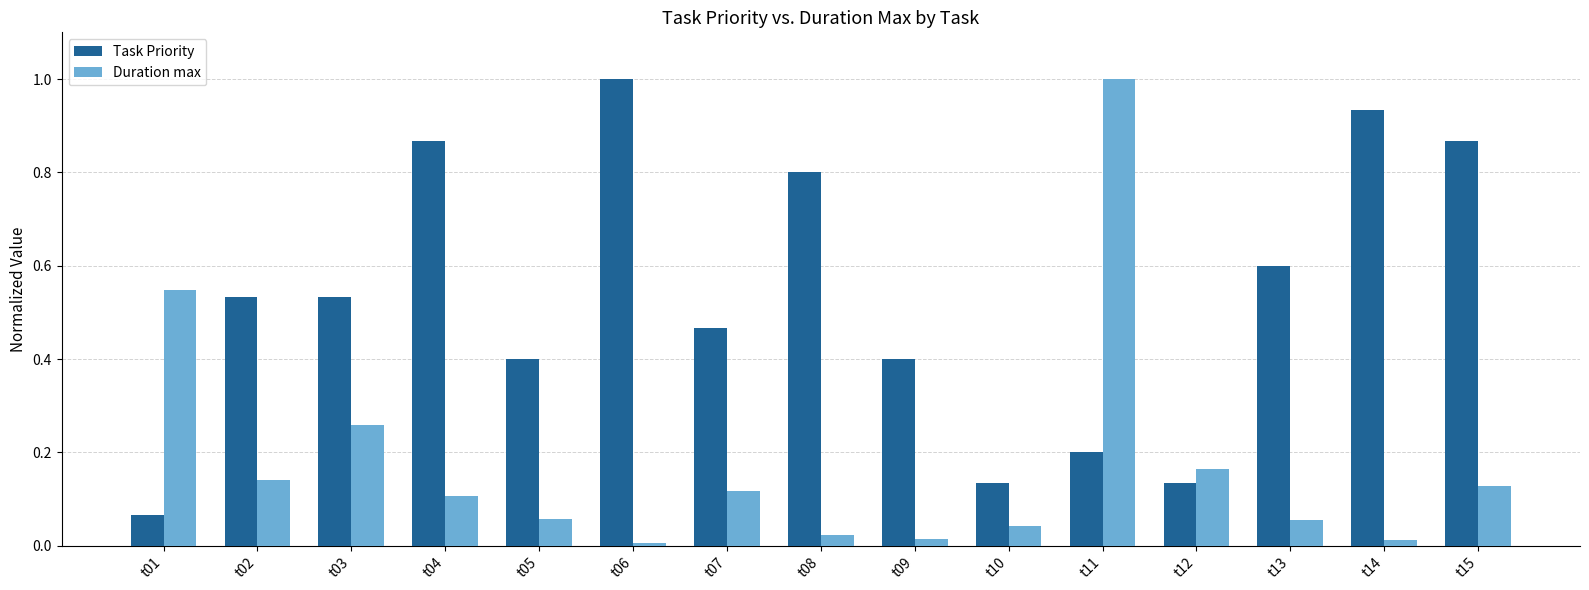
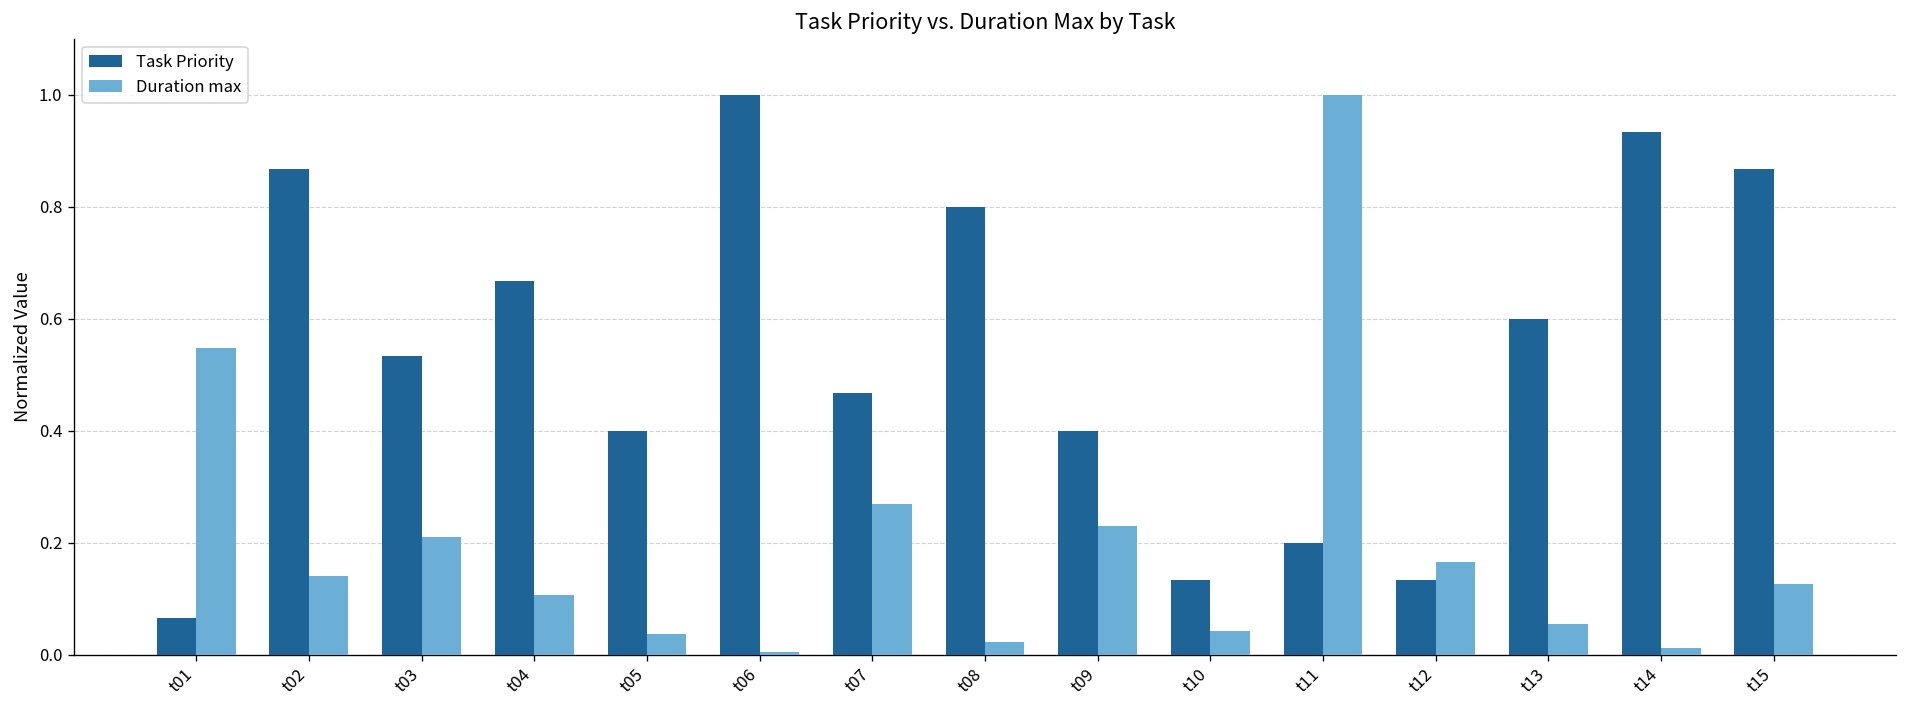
  {
    "Task Priority": {
      "t01": 0.07,
-     "t02": 0.53,
+     "t02": 0.87,
      "t03": 0.53,
-     "t04": 0.87,
+     "t04": 0.67,
      "t05": 0.40,
      "t06": 1.00,
      "t07": 0.47,
      "t08": 0.80,
      "t09": 0.40,
      "t10": 0.13,
      "t11": 0.20,
      "t12": 0.13,
      "t13": 0.60,
      "t14": 0.93,
      "t15": 0.87
    },
    "Duration max": {
      "t01": 0.55,
      "t02": 0.14,
-     "t03": 0.26,
+     "t03": 0.21,
      "t04": 0.11,
-     "t05": 0.06,
+     "t05": 0.04,
      "t06": 0.01,
-     "t07": 0.12,
+     "t07": 0.27,
      "t08": 0.02,
-     "t09": 0.02,
+     "t09": 0.23,
      "t10": 0.04,
      "t11": 1.00,
      "t12": 0.17,
      "t13": 0.06,
      "t14": 0.01,
      "t15": 0.13
    }
  }
